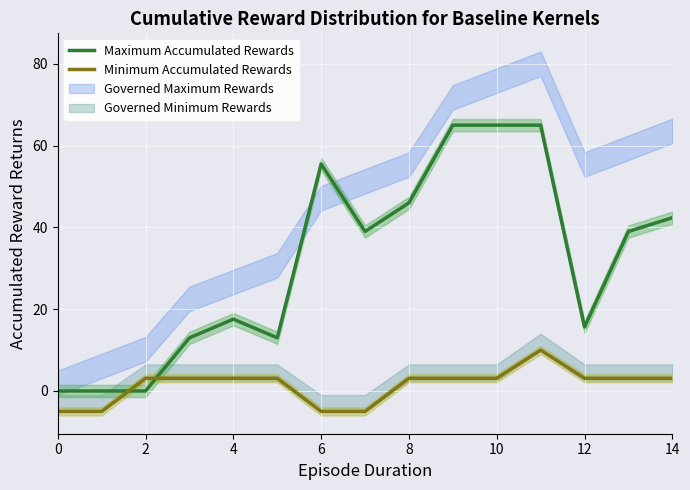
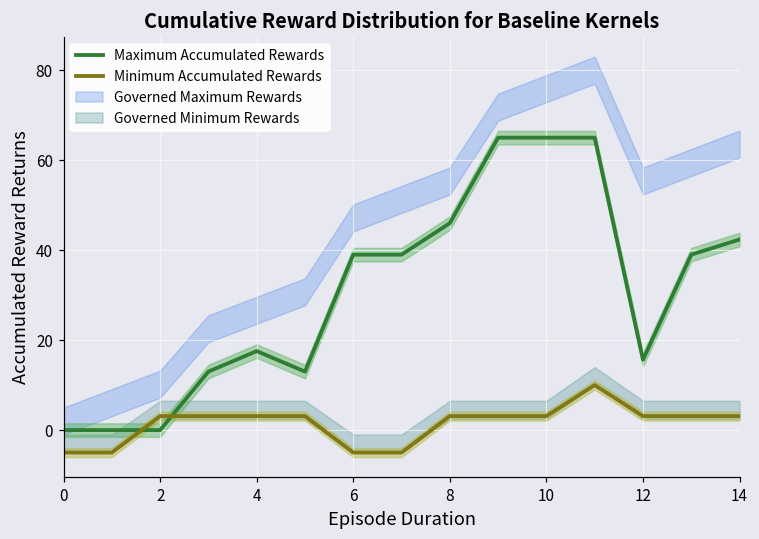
  {
    "Maximum Accumulated Rewards": {
      "0": 0,
      "2": 0,
      "4": 18,
-     "6": 55,
+     "6": 39,
      "8": 46,
      "10": 65,
      "12": 16,
      "14": 42
    },
    "Minimum Accumulated Rewards": {
      "0": -5,
      "2": 3,
      "4": 3,
      "6": -5,
      "8": 3,
      "10": 3,
      "12": 3,
      "14": 3
    }
  }
